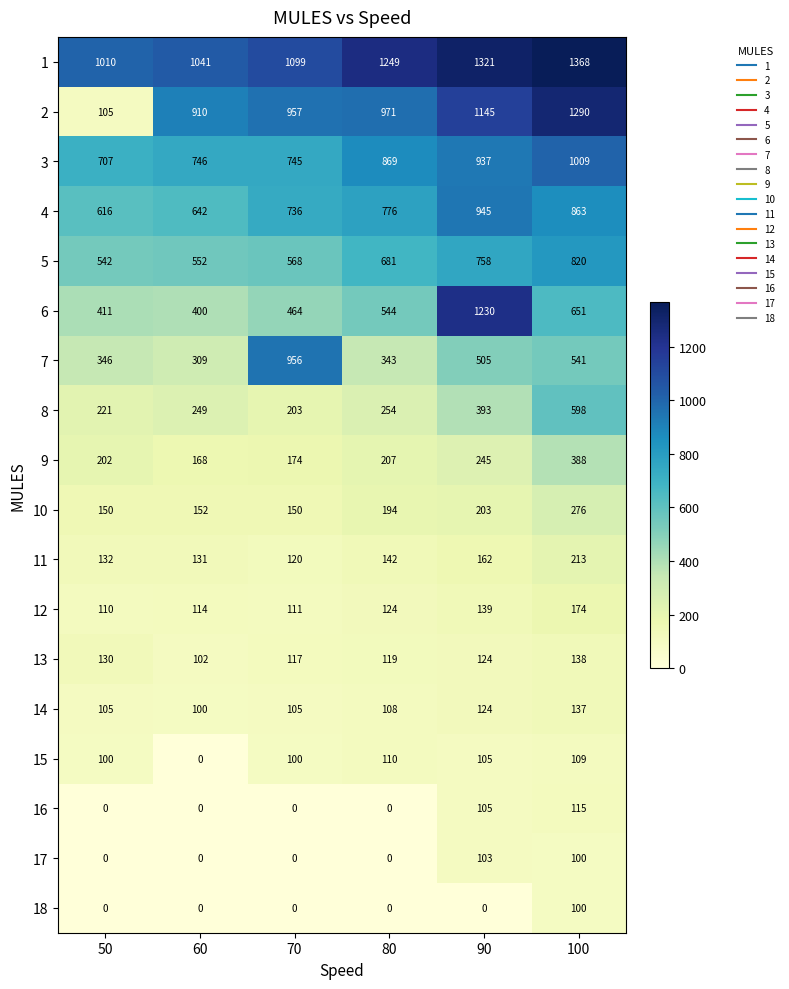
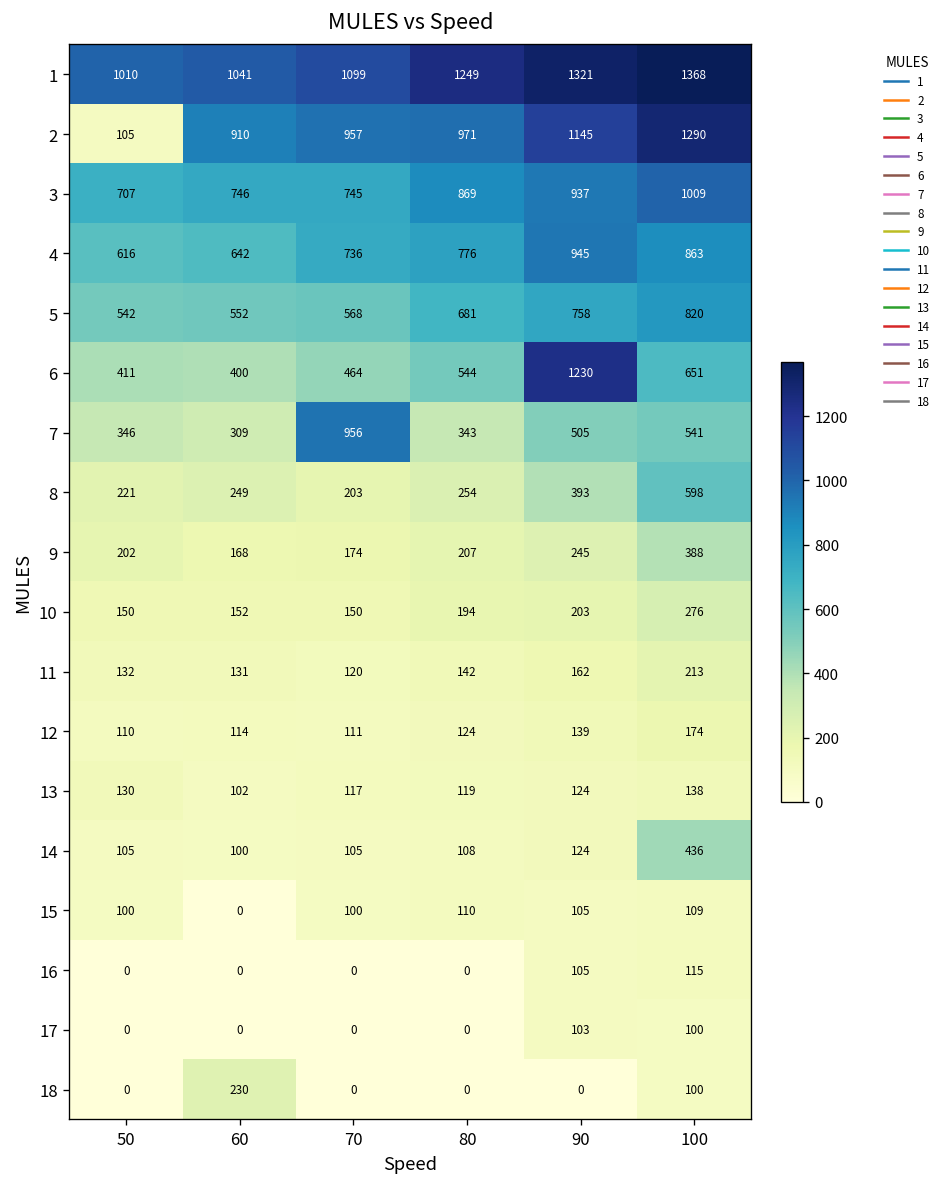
  {
    "1": {
      "50": 1010,
      "60": 1041,
      "70": 1099,
      "80": 1249,
      "90": 1321,
      "100": 1368
    },
    "2": {
      "50": 105,
      "60": 910,
      "70": 957,
      "80": 971,
      "90": 1145,
      "100": 1290
    },
    "3": {
      "50": 707,
      "60": 746,
      "70": 745,
      "80": 869,
      "90": 937,
      "100": 1009
    },
    "4": {
      "50": 616,
      "60": 642,
      "70": 736,
      "80": 776,
      "90": 945,
      "100": 863
    },
    "5": {
      "50": 542,
      "60": 552,
      "70": 568,
      "80": 681,
      "90": 758,
      "100": 820
    },
    "6": {
      "50": 411,
      "60": 400,
      "70": 464,
      "80": 544,
      "90": 1230,
      "100": 651
    },
    "7": {
      "50": 346,
      "60": 309,
      "70": 956,
      "80": 343,
      "90": 505,
      "100": 541
    },
    "8": {
      "50": 221,
      "60": 249,
      "70": 203,
      "80": 254,
      "90": 393,
      "100": 598
    },
    "9": {
      "50": 202,
      "60": 168,
      "70": 174,
      "80": 207,
      "90": 245,
      "100": 388
    },
    "10": {
      "50": 150,
      "60": 152,
      "70": 150,
      "80": 194,
      "90": 203,
      "100": 276
    },
    "11": {
      "50": 132,
      "60": 131,
      "70": 120,
      "80": 142,
      "90": 162,
      "100": 213
    },
    "12": {
      "50": 110,
      "60": 114,
      "70": 111,
      "80": 124,
      "90": 139,
      "100": 174
    },
    "13": {
      "50": 130,
      "60": 102,
      "70": 117,
      "80": 119,
      "90": 124,
      "100": 138
    },
    "14": {
      "50": 105,
      "60": 100,
      "70": 105,
      "80": 108,
      "90": 124,
-     "100": 137
+     "100": 436
    },
    "15": {
      "50": 100,
      "60": 0,
      "70": 100,
      "80": 110,
      "90": 105,
      "100": 109
    },
    "16": {
      "50": 0,
      "60": 0,
      "70": 0,
      "80": 0,
      "90": 105,
      "100": 115
    },
    "17": {
      "50": 0,
      "60": 0,
      "70": 0,
      "80": 0,
      "90": 103,
      "100": 100
    },
    "18": {
      "50": 0,
-     "60": 0,
+     "60": 230,
      "70": 0,
      "80": 0,
      "90": 0,
      "100": 100
    }
  }
